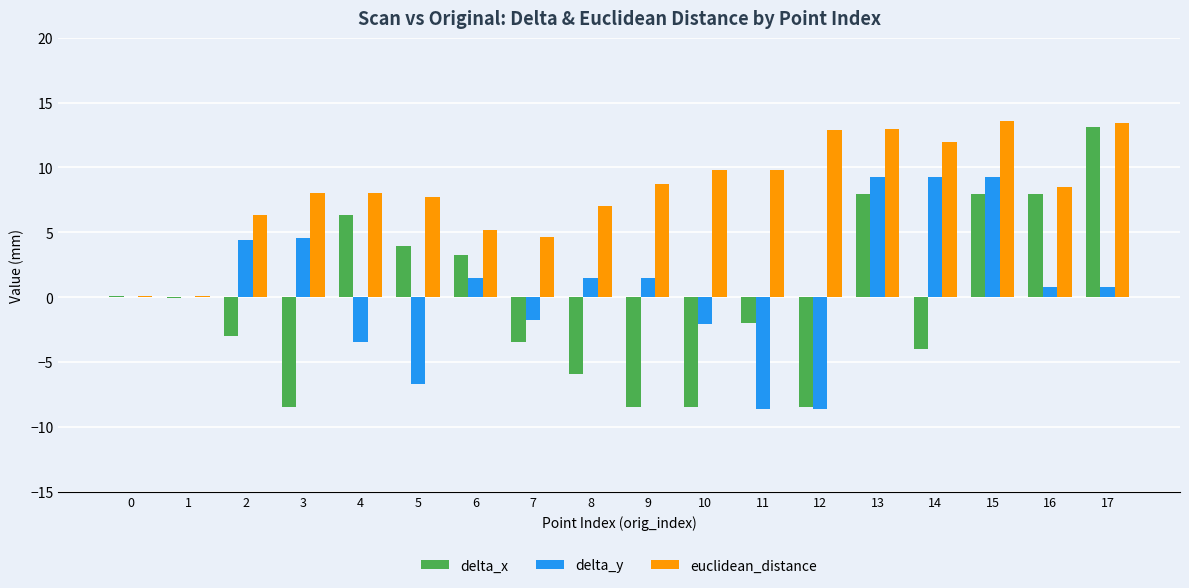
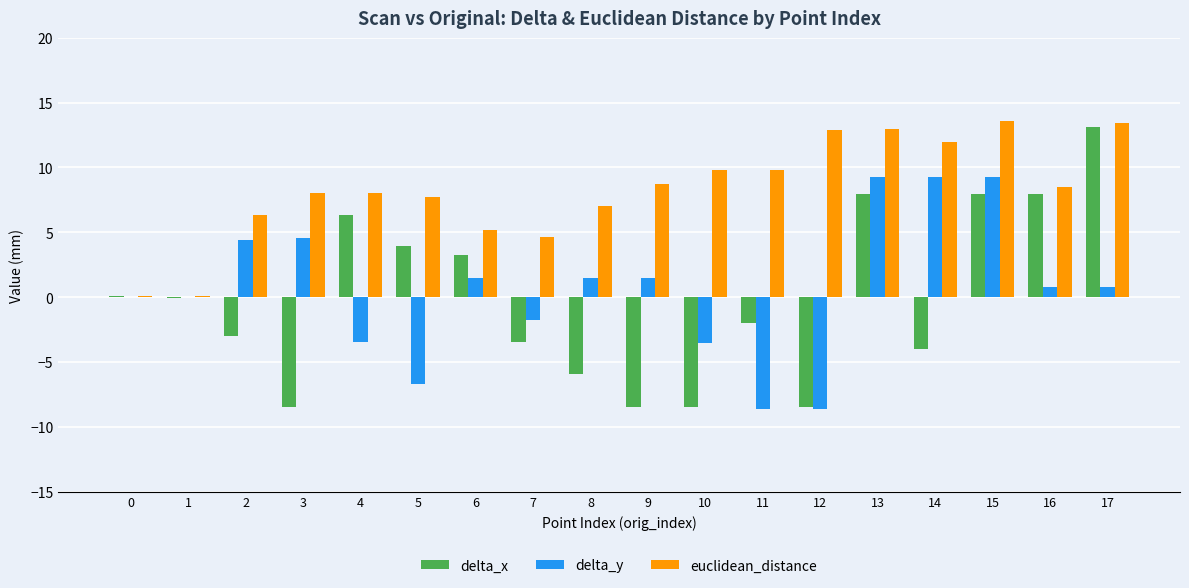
  {
    "delta_x": {
      "2": -3.0,
      "3": -8.5,
      "4": 6.4,
      "5": 3.9,
      "6": 3.3,
      "7": -3.4,
      "8": -6.0,
      "9": -8.4,
      "10": -8.4,
      "11": -2.0,
      "12": -8.4,
      "13": 7.9,
      "14": -4.0,
      "15": 7.9,
      "16": 7.9,
      "17": 13.1
    },
    "delta_y": {
      "0": 0.0,
      "1": 0.0,
      "2": 4.4,
      "3": 4.6,
      "4": -3.5,
      "5": -6.7,
      "6": 1.5,
      "7": -1.7,
      "8": 1.5,
      "9": 1.5,
-     "10": -2.1,
+     "10": -3.5,
      "11": -8.6,
      "12": -8.6,
      "13": 9.3,
      "14": 9.3,
      "15": 9.3,
      "16": 0.7,
      "17": 0.7
    },
    "euclidean_distance": {
      "2": 6.4,
      "3": 8.1,
      "4": 8.1,
      "5": 7.7,
      "6": 5.2,
      "7": 4.7,
      "8": 7.0,
      "9": 8.8,
      "10": 9.8,
      "11": 9.8,
      "12": 12.9,
      "13": 13.0,
      "14": 12.0,
      "15": 13.6,
      "16": 8.5,
      "17": 13.5
    }
  }
